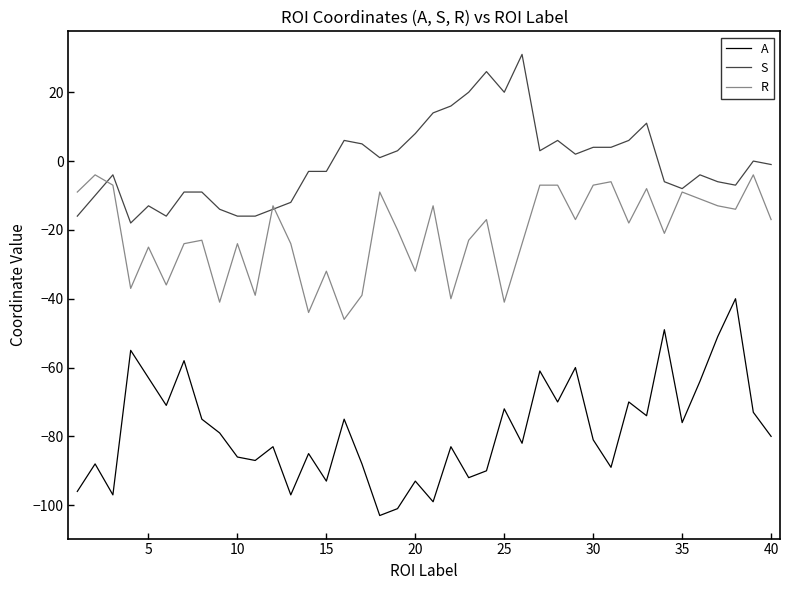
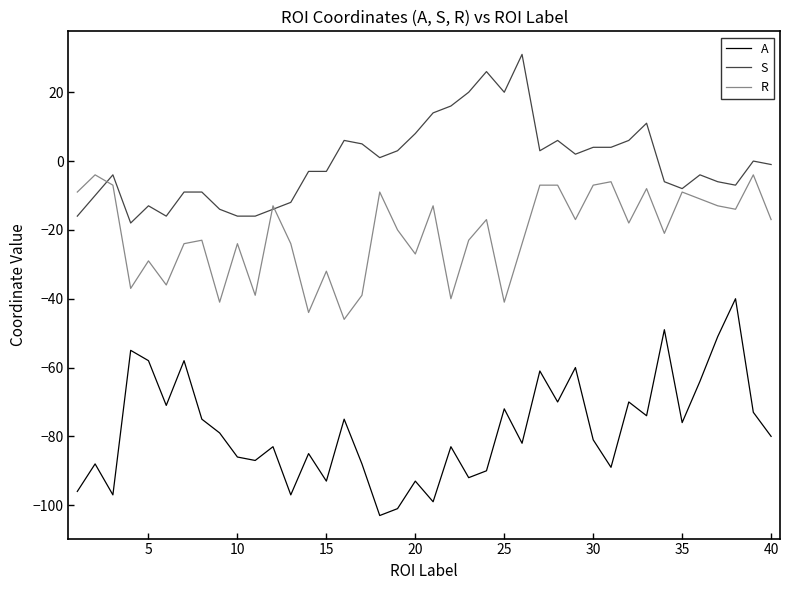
  {
    "A": {
-     "5": -63,
+     "5": -58,
      "10": -86,
      "15": -93,
      "20": -93,
      "25": -72,
      "30": -81,
      "35": -76,
      "40": -80
    },
    "S": {
      "5": -13,
      "10": -16,
      "15": -3,
      "20": 8,
      "25": 20,
      "30": 4,
      "35": -8,
      "40": -1
    },
    "R": {
-     "5": -25,
+     "5": -29,
      "10": -24,
      "15": -32,
-     "20": -32,
+     "20": -27,
      "25": -41,
      "30": -7,
      "35": -9,
      "40": -17
    }
  }
